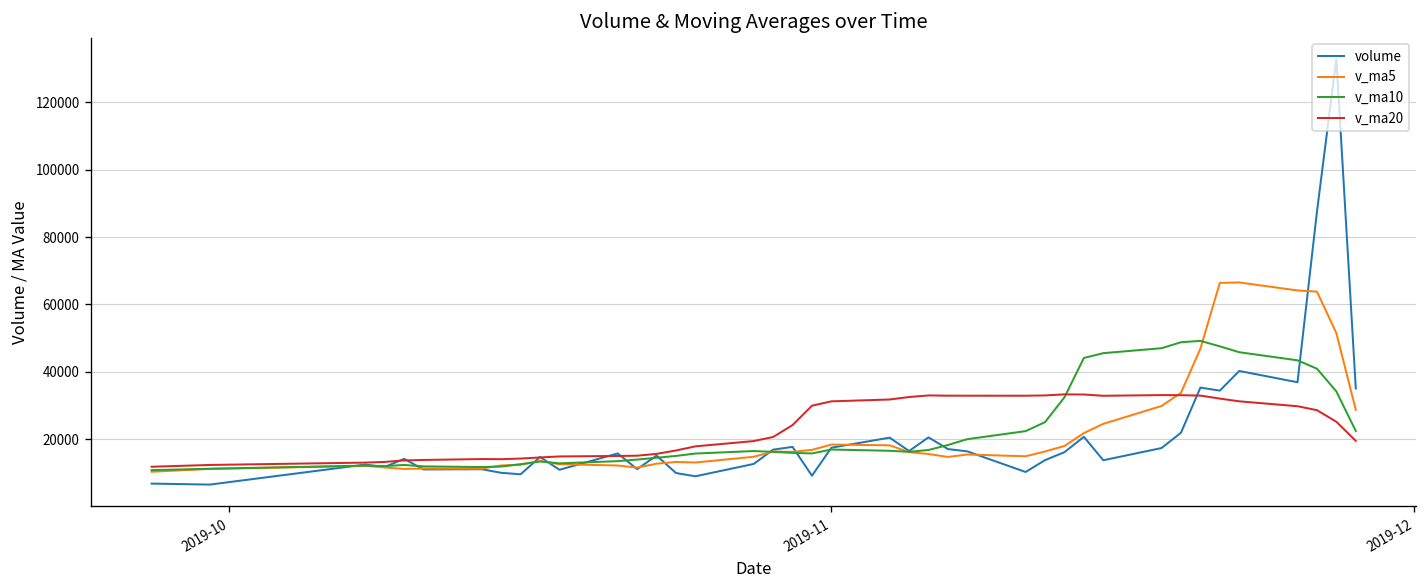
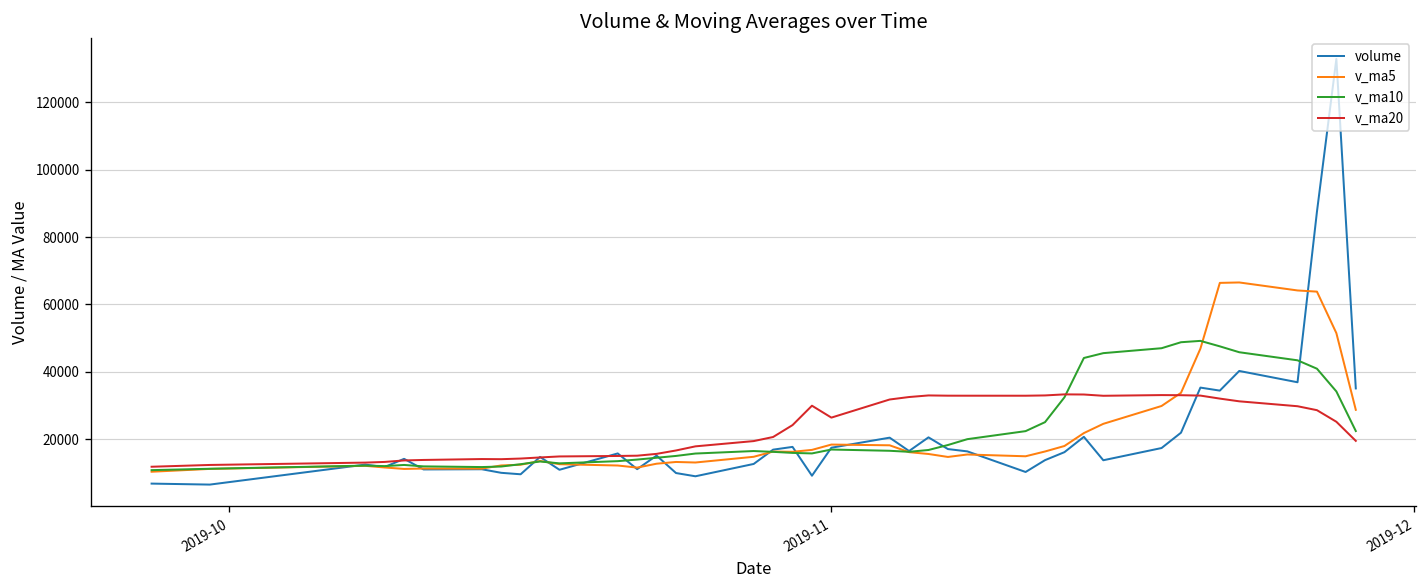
  {
    "v_ma5": {
      "2019-11": 18000
    },
    "v_ma20": {
-     "2019-11": 31000
+     "2019-11": 26000
    }
  }
